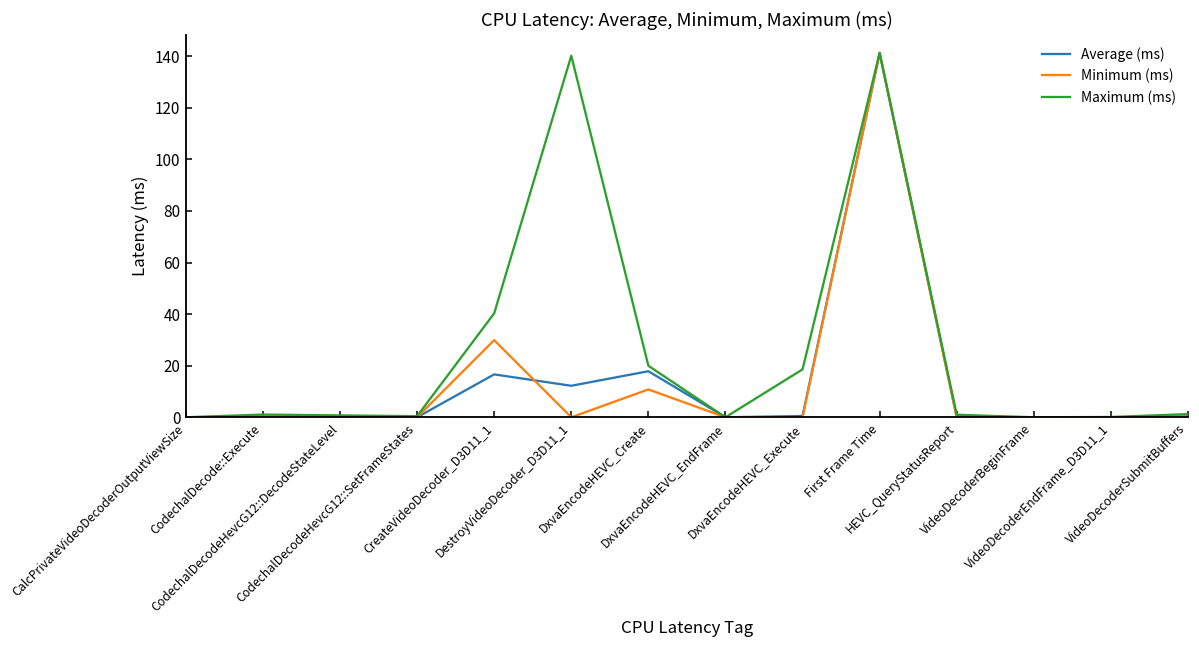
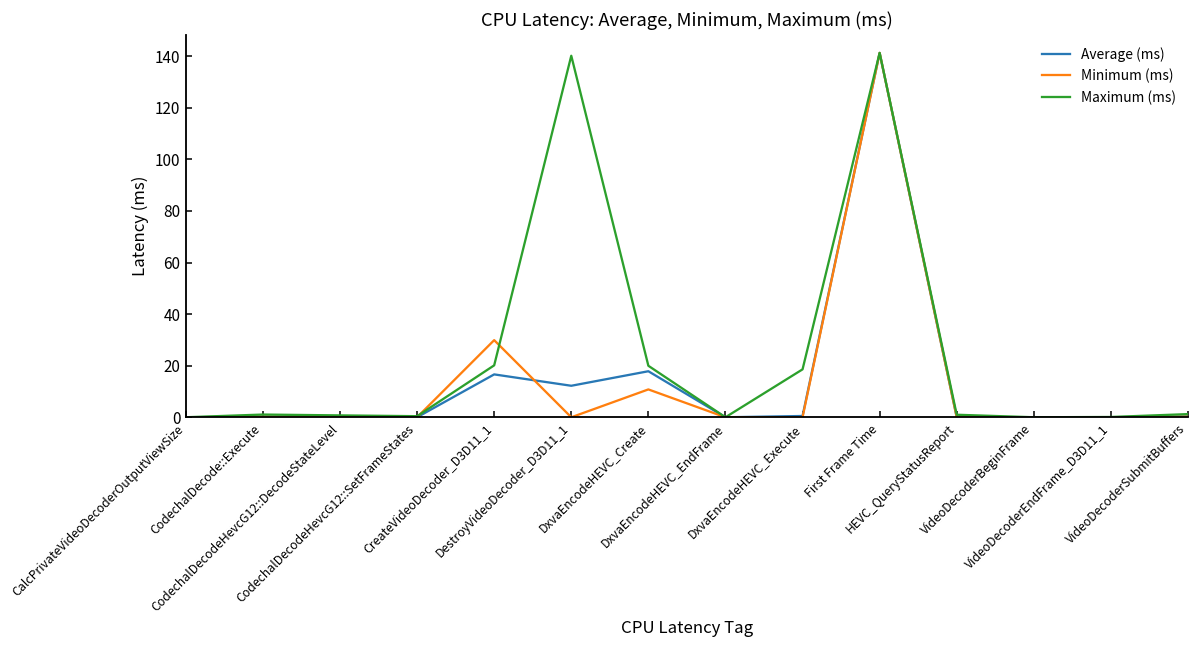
  {
    "Average (ms)": {
      "CreateVideoDecoder_D3D11_1": 17,
      "DestroyVideoDecoder_D3D11_1": 12,
      "DxvaEncodeHEVC_Create": 18
    },
    "Minimum (ms)": {
      "CreateVideoDecoder_D3D11_1": 30,
      "DestroyVideoDecoder_D3D11_1": 0,
      "DxvaEncodeHEVC_Create": 11
    },
    "Maximum (ms)": {
-     "CreateVideoDecoder_D3D11_1": 40,
+     "CreateVideoDecoder_D3D11_1": 20,
      "DestroyVideoDecoder_D3D11_1": 140,
      "DxvaEncodeHEVC_Create": 20,
      "DxvaEncodeHEVC_Execute": 19
    }
  }
